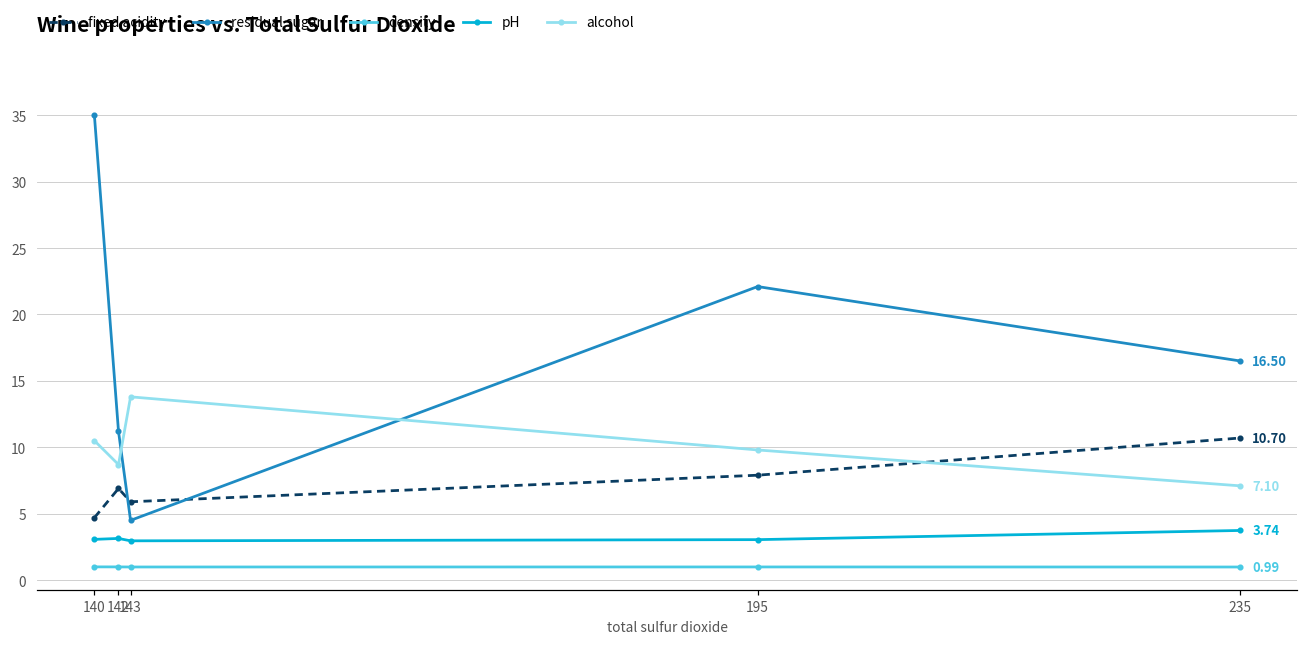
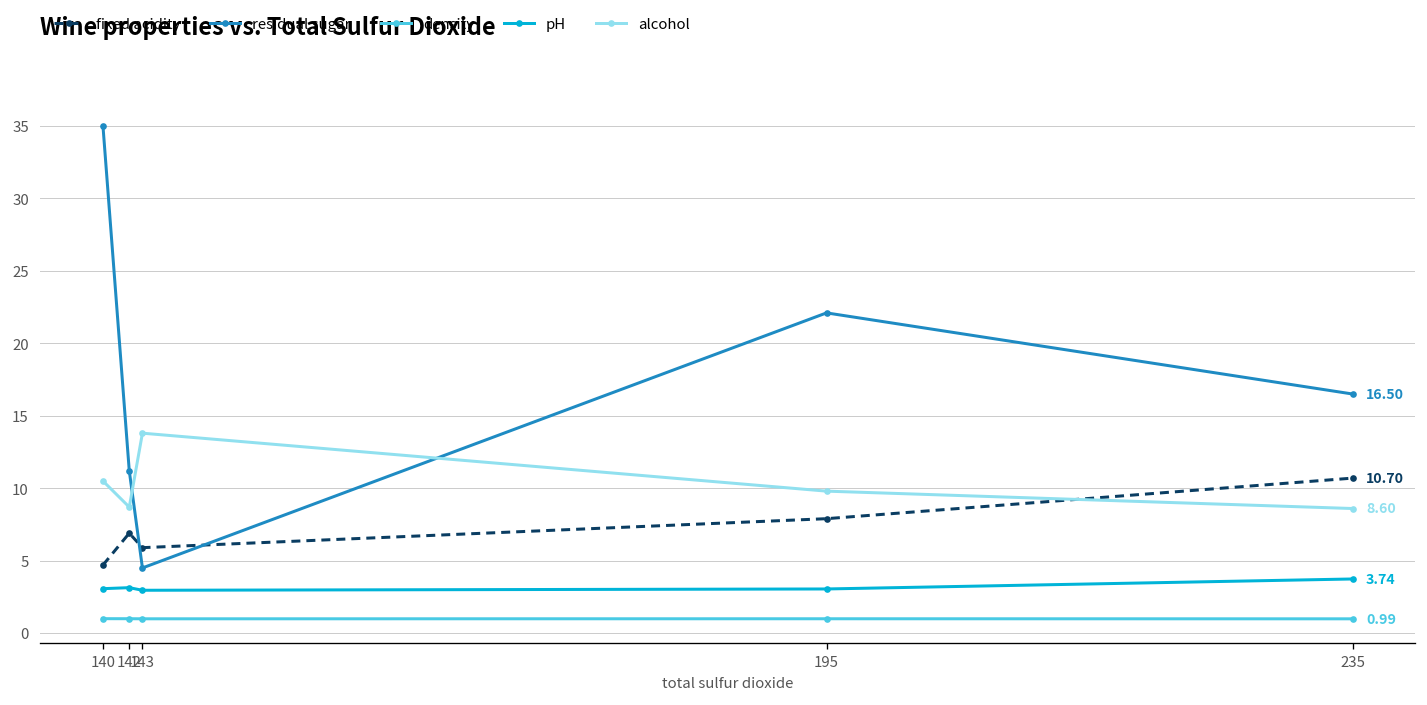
  {
    "fixed acidity": {
      "235": 10.70
    },
    "density": {
      "235": 0.99
    },
    "alcohol": {
-     "235": 7.10
+     "235": 8.60
    }
  }
